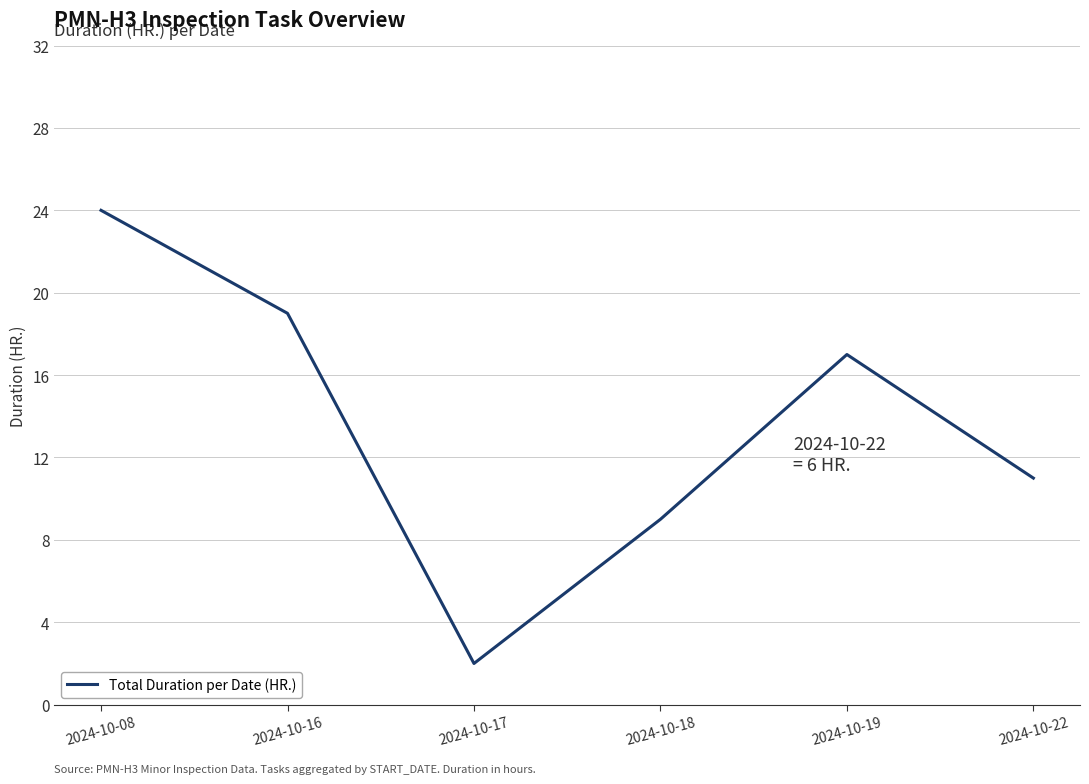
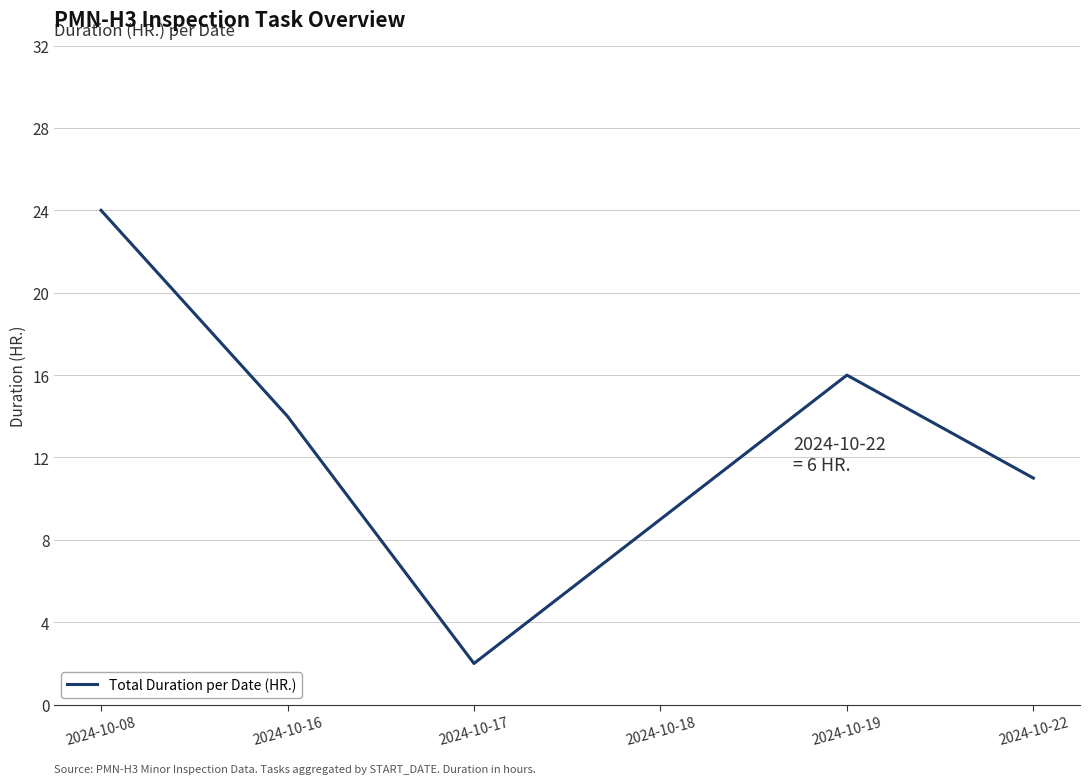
  {
    "2024-10-08": 24,
-   "2024-10-16": 19,
+   "2024-10-16": 14,
    "2024-10-17": 2,
    "2024-10-18": 9,
-   "2024-10-19": 17,
+   "2024-10-19": 16,
    "2024-10-22": 11
  }
